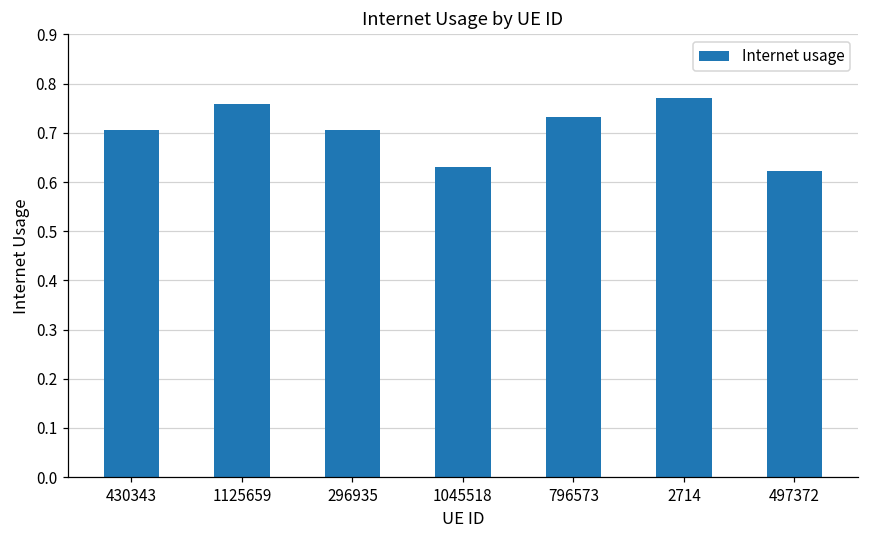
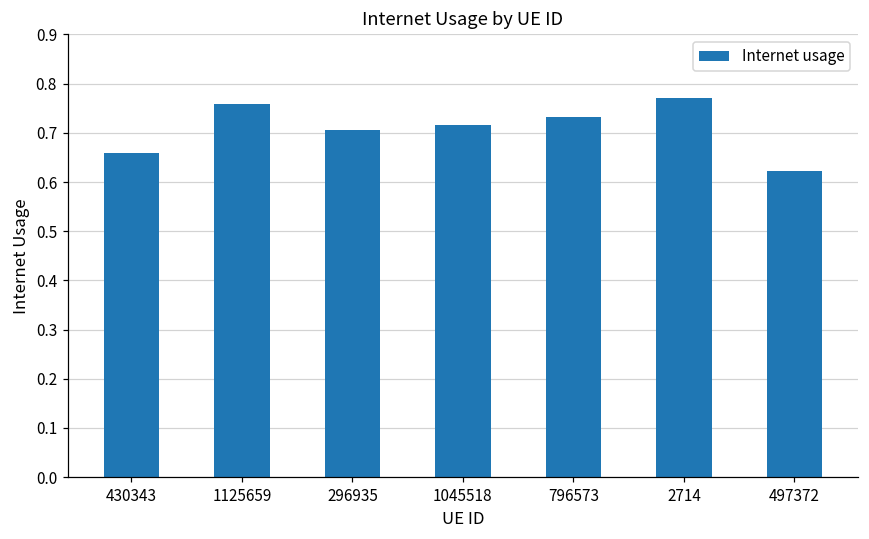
  {
-   "430343": 0.71,
+   "430343": 0.66,
    "1125659": 0.76,
    "296935": 0.71,
-   "1045518": 0.63,
+   "1045518": 0.72,
    "796573": 0.73,
    "2714": 0.77,
    "497372": 0.62
  }
